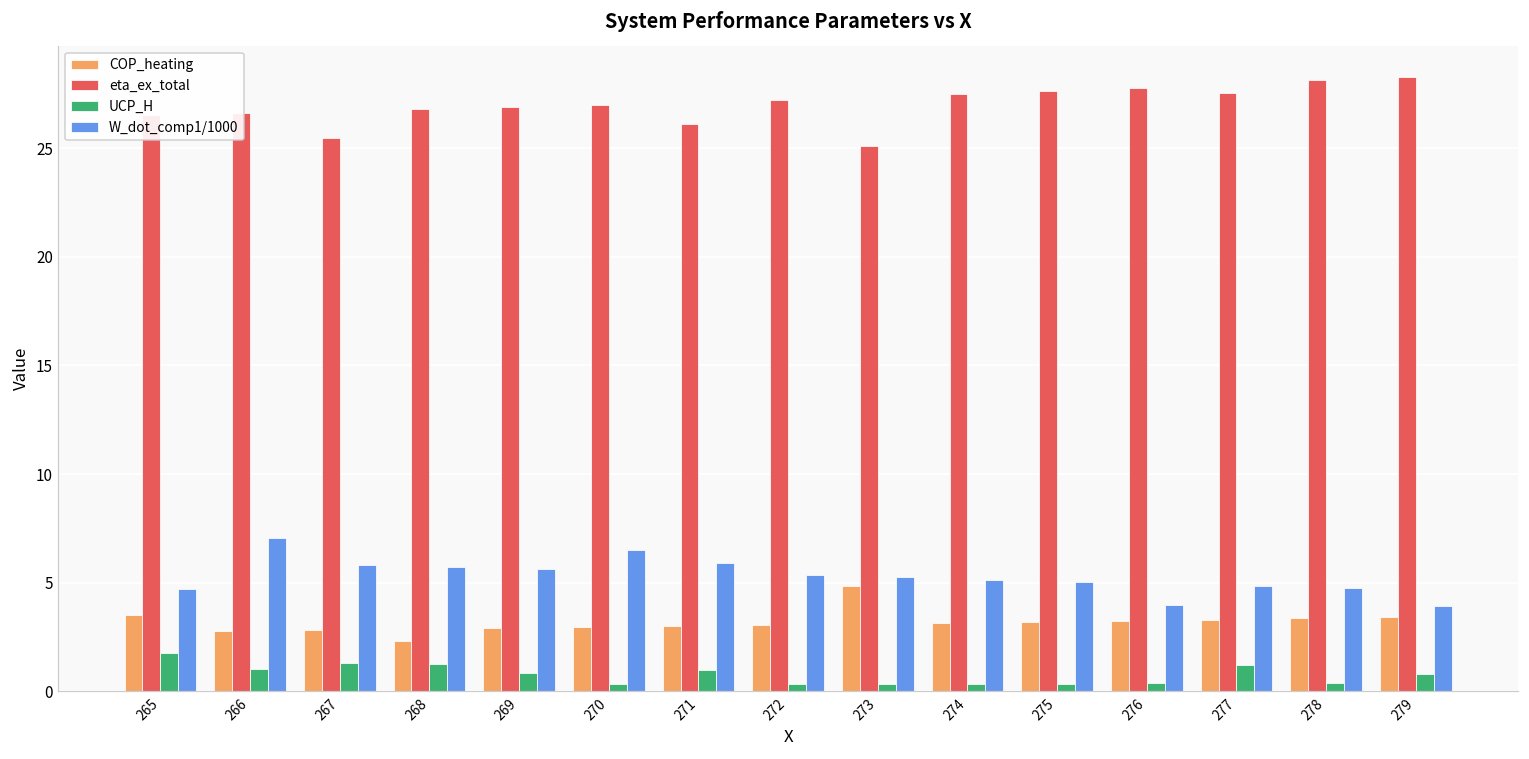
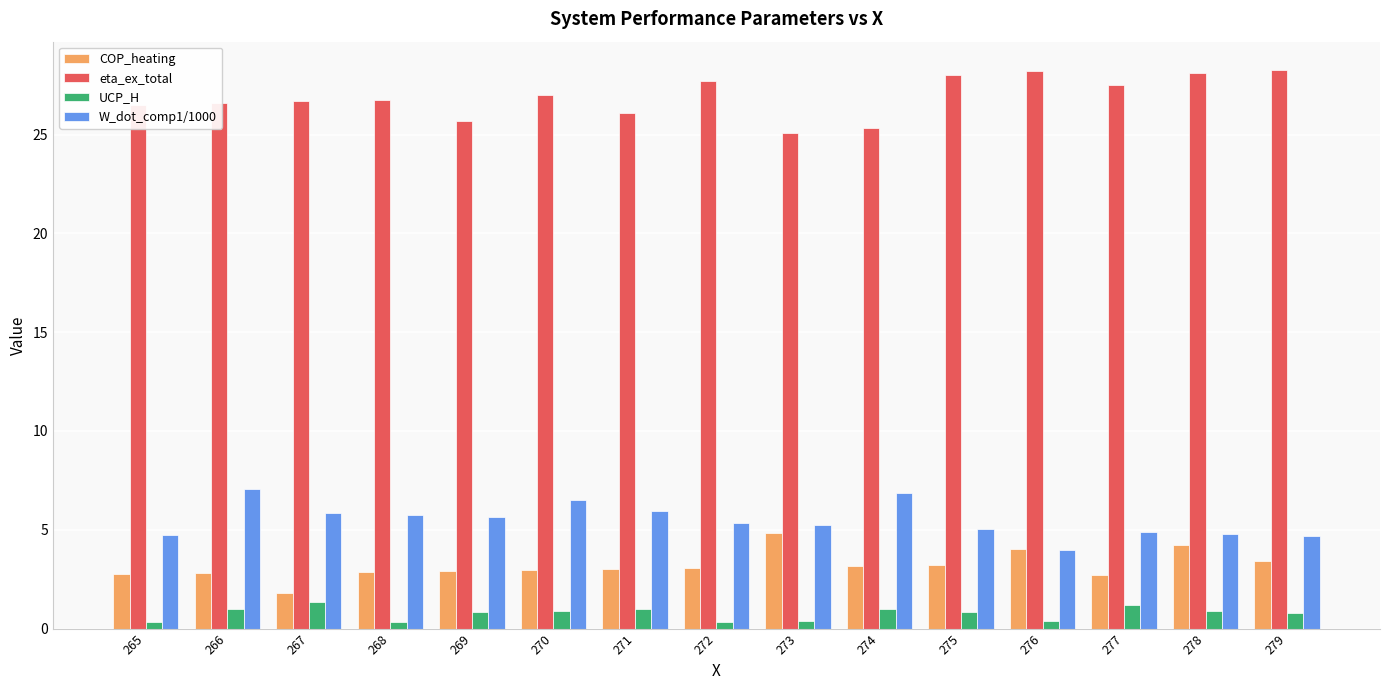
  {
    "COP_heating": {
-     "265": 3.5,
+     "265": 2.7,
      "266": 2.8,
-     "267": 2.8,
-     "268": 2.3,
+     "267": 1.8,
+     "268": 2.9,
      "269": 2.9,
      "270": 3.0,
      "271": 3.0,
      "272": 3.0,
      "273": 4.8,
      "274": 3.1,
      "275": 3.2,
-     "276": 3.2,
-     "277": 3.3,
-     "278": 3.4,
+     "276": 4.0,
+     "277": 2.7,
+     "278": 4.2,
      "279": 3.4
    },
    "eta_ex_total": {
-     "267": 25.5,
+     "267": 26.7,
      "268": 26.8,
-     "269": 26.9,
+     "269": 25.7,
      "270": 27.0,
      "271": 26.1,
-     "272": 27.2,
+     "272": 27.7,
      "273": 25.1,
-     "274": 27.5,
-     "275": 27.6,
-     "276": 27.8,
+     "274": 25.3,
+     "275": 28.0,
+     "276": 28.2,
      "277": 27.5,
      "278": 28.1,
      "279": 28.3
    },
    "UCP_H": {
-     "265": 1.8,
+     "265": 0.3,
      "266": 1.0,
      "267": 1.3,
-     "268": 1.3,
+     "268": 0.3,
      "269": 0.9,
-     "270": 0.4,
+     "270": 0.9,
      "271": 1.0,
      "272": 0.4,
      "273": 0.4,
-     "274": 0.4,
-     "275": 0.4,
+     "274": 1.0,
+     "275": 0.9,
      "276": 0.4,
      "277": 1.2,
-     "278": 0.4,
+     "278": 0.9,
      "279": 0.8
    },
    "W_dot_comp1/1000": {
      "265": 4.7,
      "266": 7.1,
      "267": 5.8,
      "268": 5.7,
      "269": 5.6,
      "270": 6.5,
      "271": 5.9,
      "272": 5.3,
      "273": 5.2,
-     "274": 5.1,
+     "274": 6.9,
      "275": 5.1,
      "276": 4.0,
      "277": 4.9,
      "278": 4.8,
-     "279": 3.9
+     "279": 4.7
    }
  }
